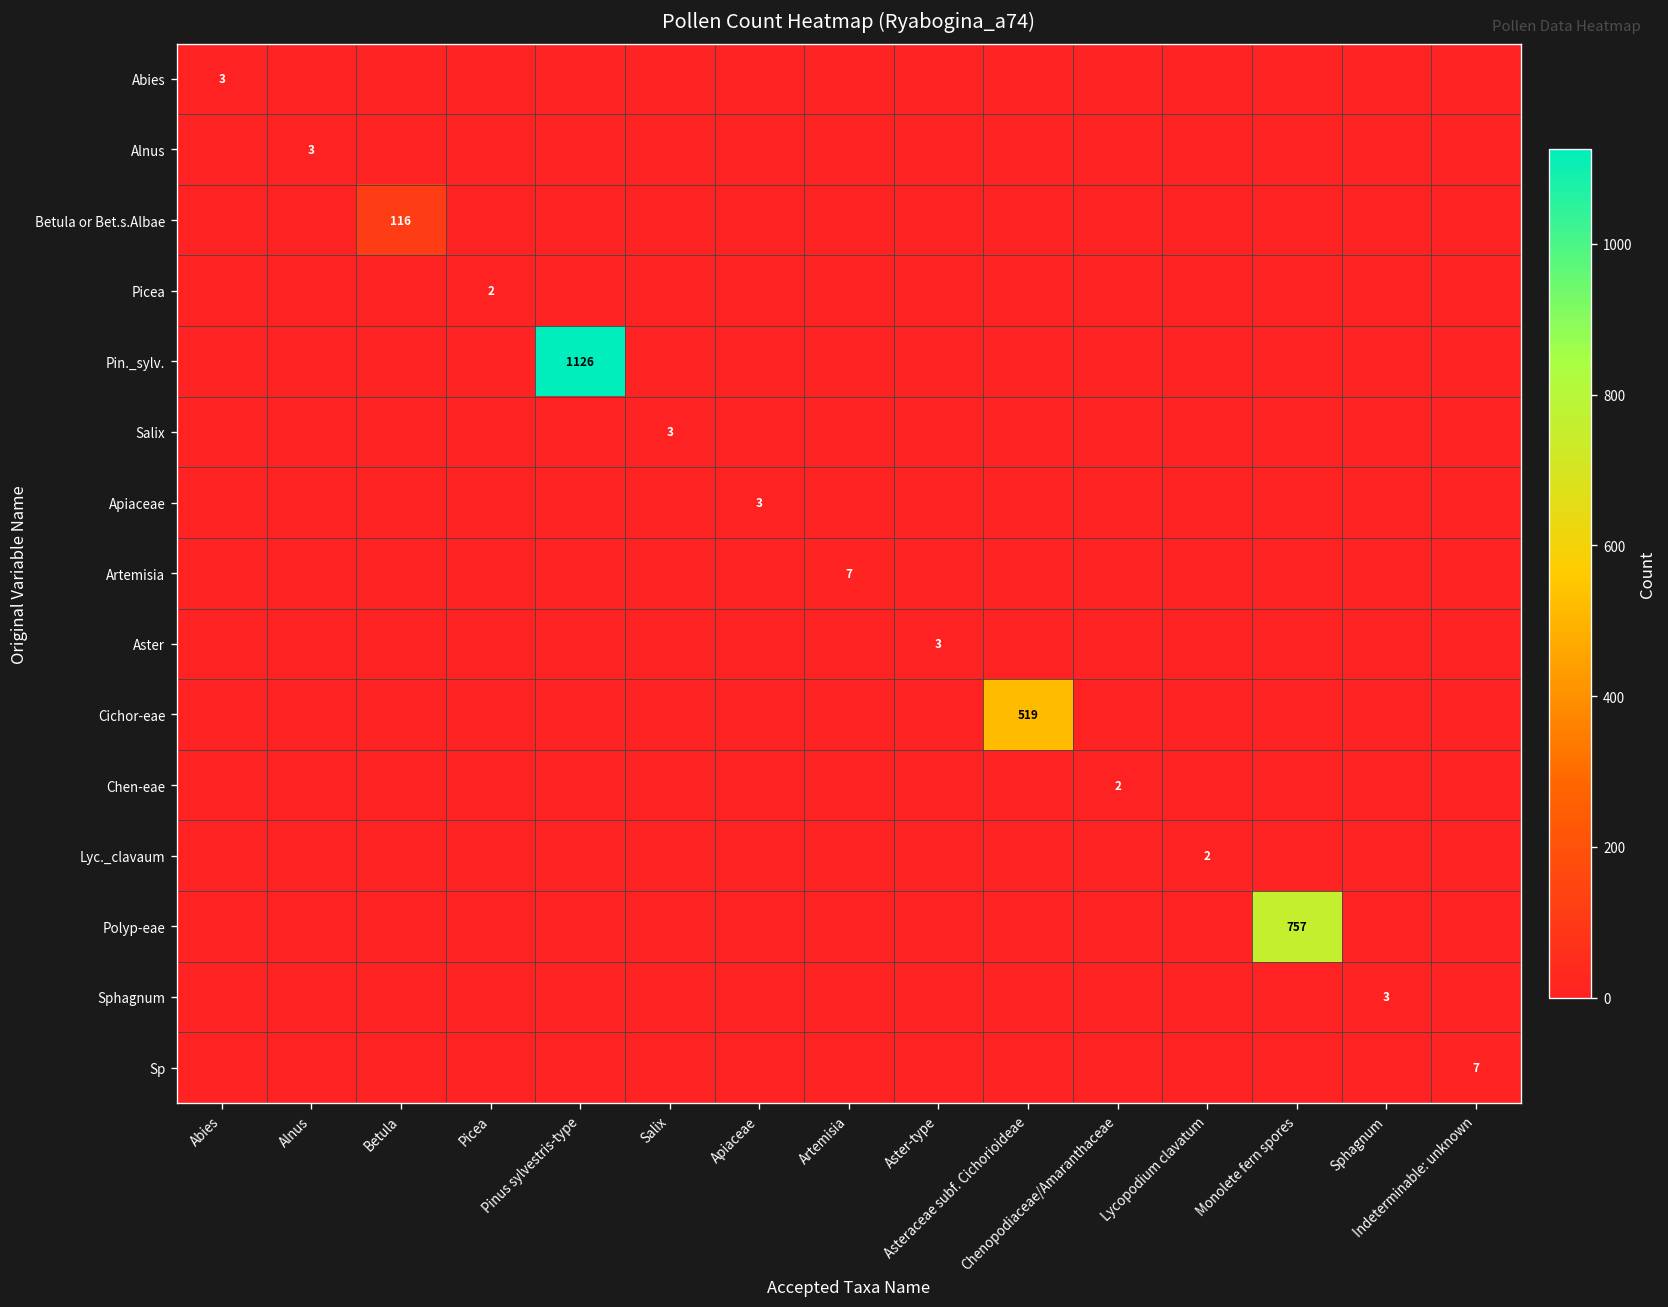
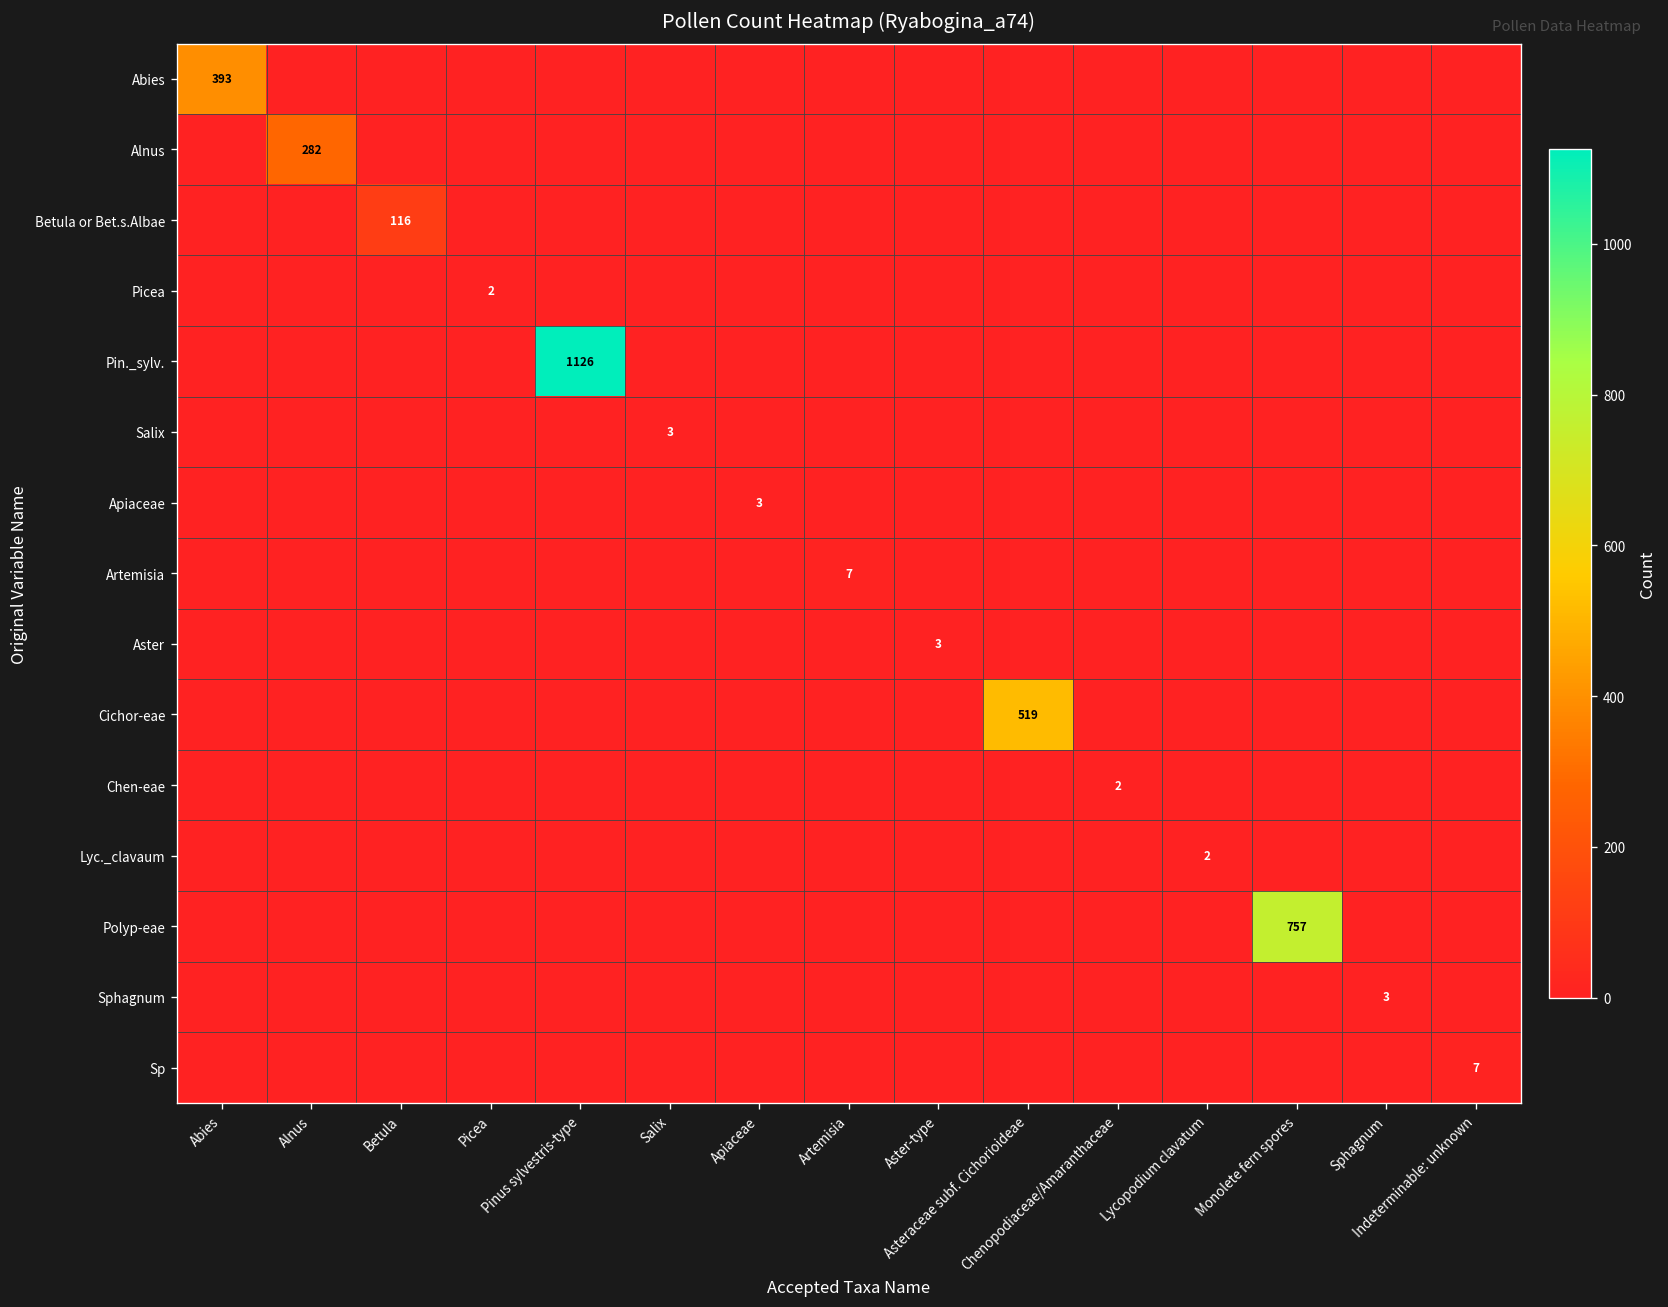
  {
    "Abies": {
-     "Abies": 3
+     "Abies": 393
    },
    "Alnus": {
-     "Alnus": 3
+     "Alnus": 282
    },
    "Betula or Bet.s.Albae": {
      "Betula": 116
    },
    "Picea": {
      "Picea": 2
    },
    "Pin._sylv.": {
      "Pinus sylvestris-type": 1126
    },
    "Salix": {
      "Salix": 3
    },
    "Apiaceae": {
      "Apiaceae": 3
    },
    "Artemisia": {
      "Artemisia": 7
    },
    "Aster": {
      "Aster-type": 3
    },
    "Cichor-eae": {
      "Asteraceae subf. Cichorioideae": 519
    },
    "Chen-eae": {
      "Chenopodiaceae/Amaranthaceae": 2
    },
    "Lyc._clavaum": {
      "Lycopodium clavatum": 2
    },
    "Polyp-eae": {
      "Monolete fern spores": 757
    },
    "Sphagnum": {
      "Sphagnum": 3
    },
    "Sp": {
      "Indeterminable: unknown": 7
    }
  }
